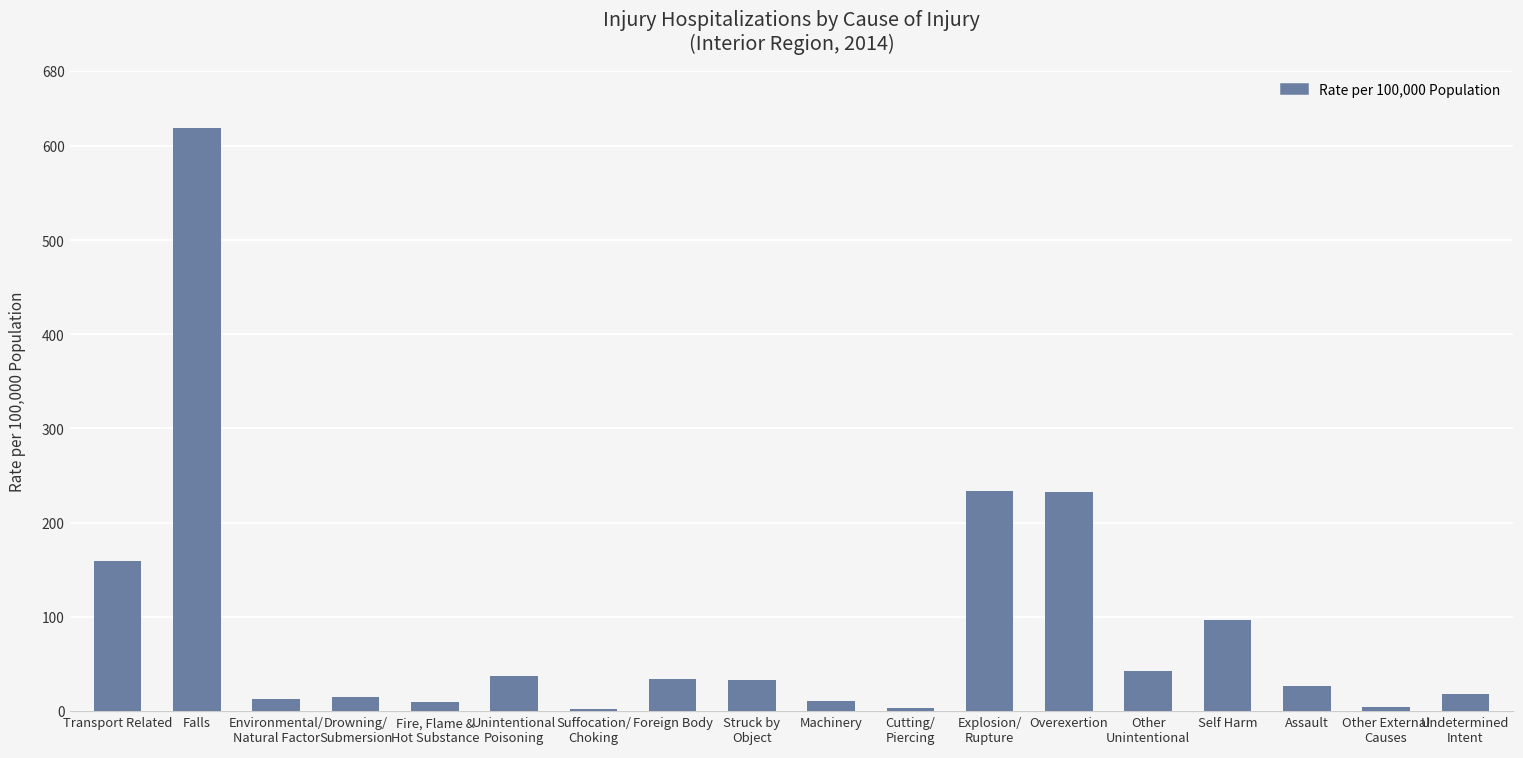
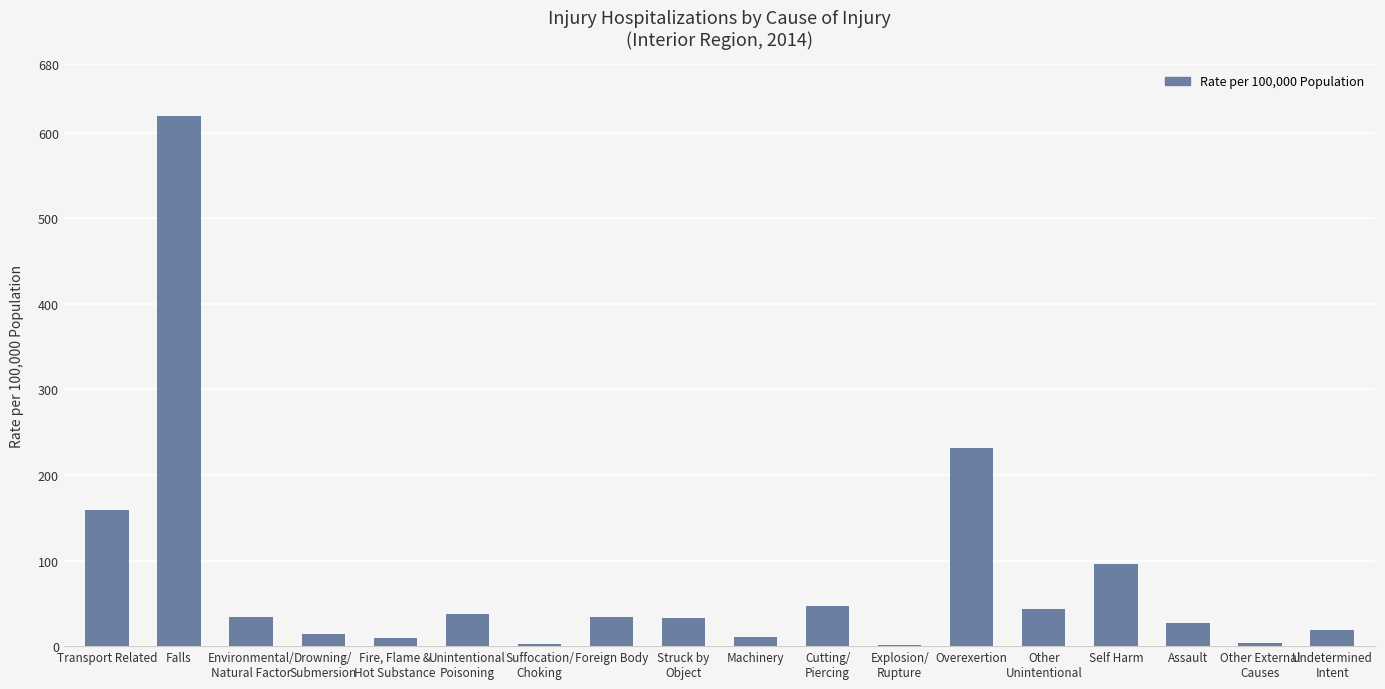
  {
    "Transport Related": 160,
    "Falls": 620,
-   "Environmental/ Natural Factor": 10,
+   "Environmental/ Natural Factor": 30,
    "Drowning/ Submersion": 10,
    "Fire, Flame & Hot Substance": 10,
    "Unintentional Poisoning": 40,
    "Foreign Body": 30,
    "Struck by Object": 30,
    "Machinery": 10,
-   "Cutting/ Piercing": 0,
-   "Explosion/ Rupture": 230,
+   "Cutting/ Piercing": 50,
+   "Explosion/ Rupture": 0,
    "Overexertion": 230,
    "Other Unintentional": 40,
    "Self Harm": 100,
    "Assault": 30,
    "Other External Causes": 0,
    "Undetermined Intent": 20
  }
